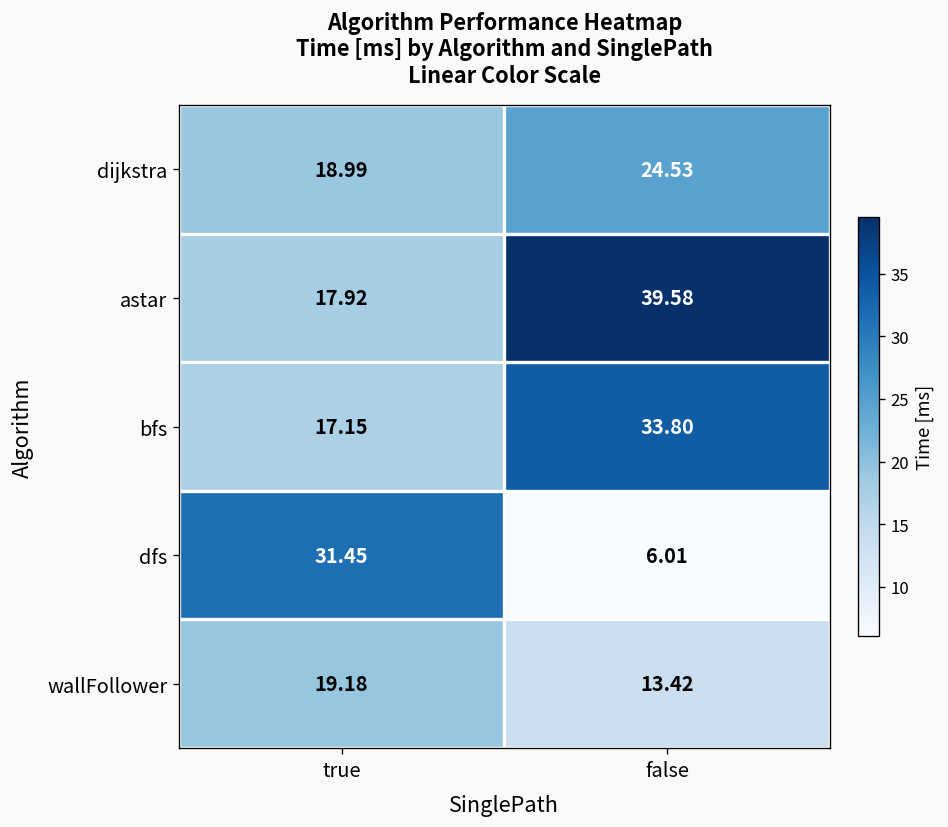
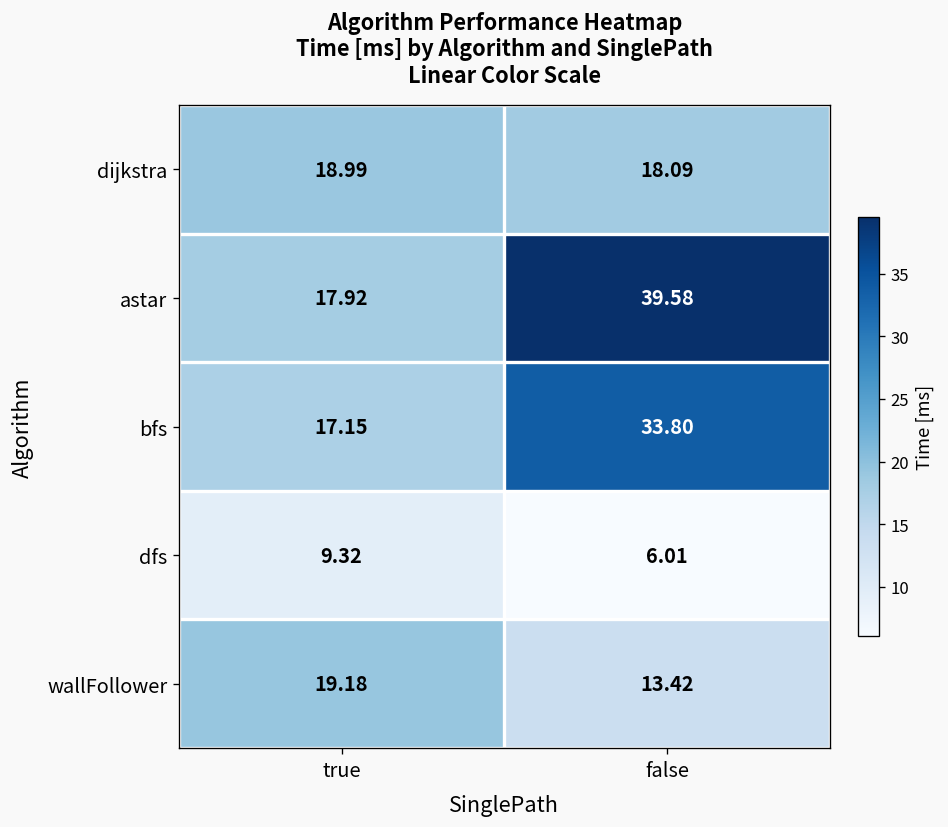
  {
    "dijkstra": {
      "true": 18.99,
-     "false": 24.53
+     "false": 18.09
    },
    "astar": {
      "true": 17.92,
      "false": 39.58
    },
    "bfs": {
      "true": 17.15,
      "false": 33.80
    },
    "dfs": {
-     "true": 31.45,
+     "true": 9.32,
      "false": 6.01
    },
    "wallFollower": {
      "true": 19.18,
      "false": 13.42
    }
  }
